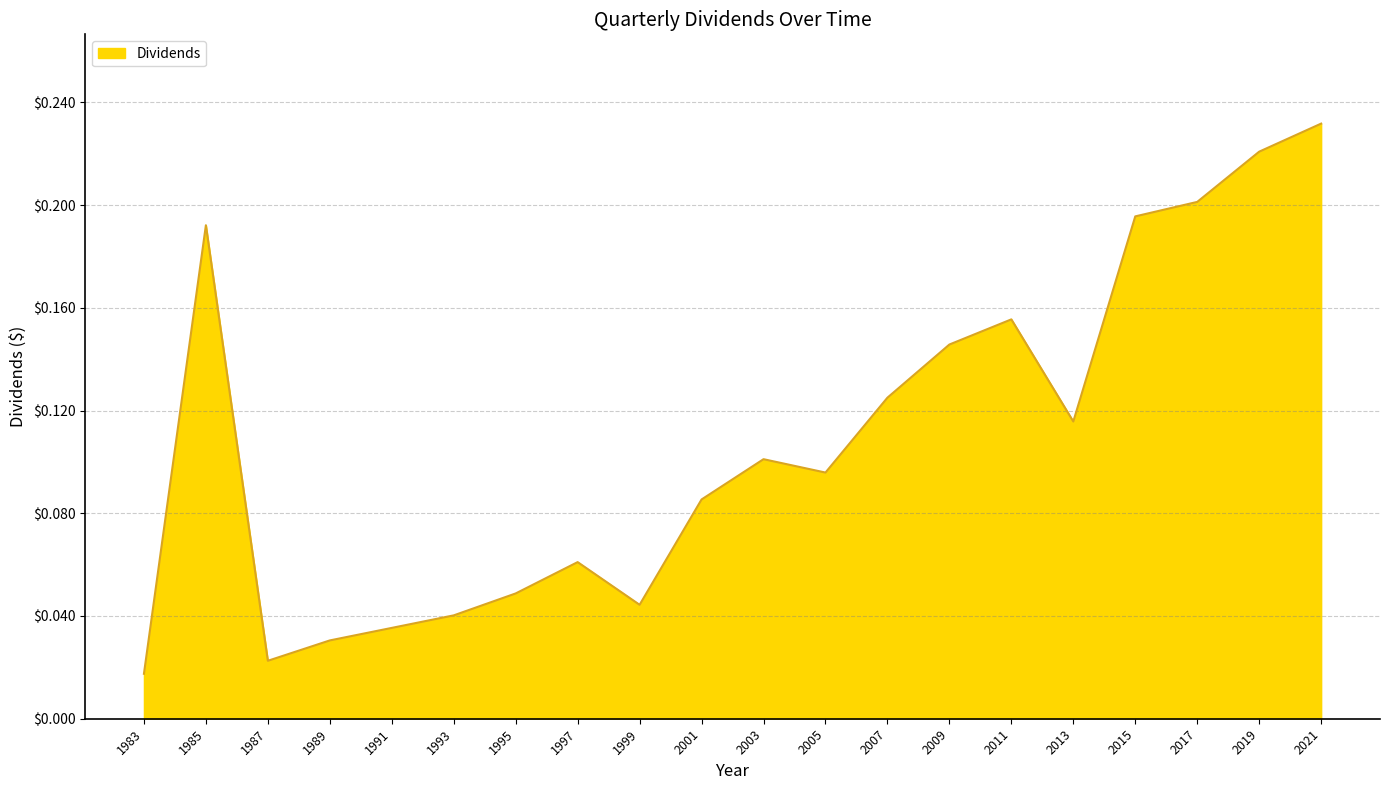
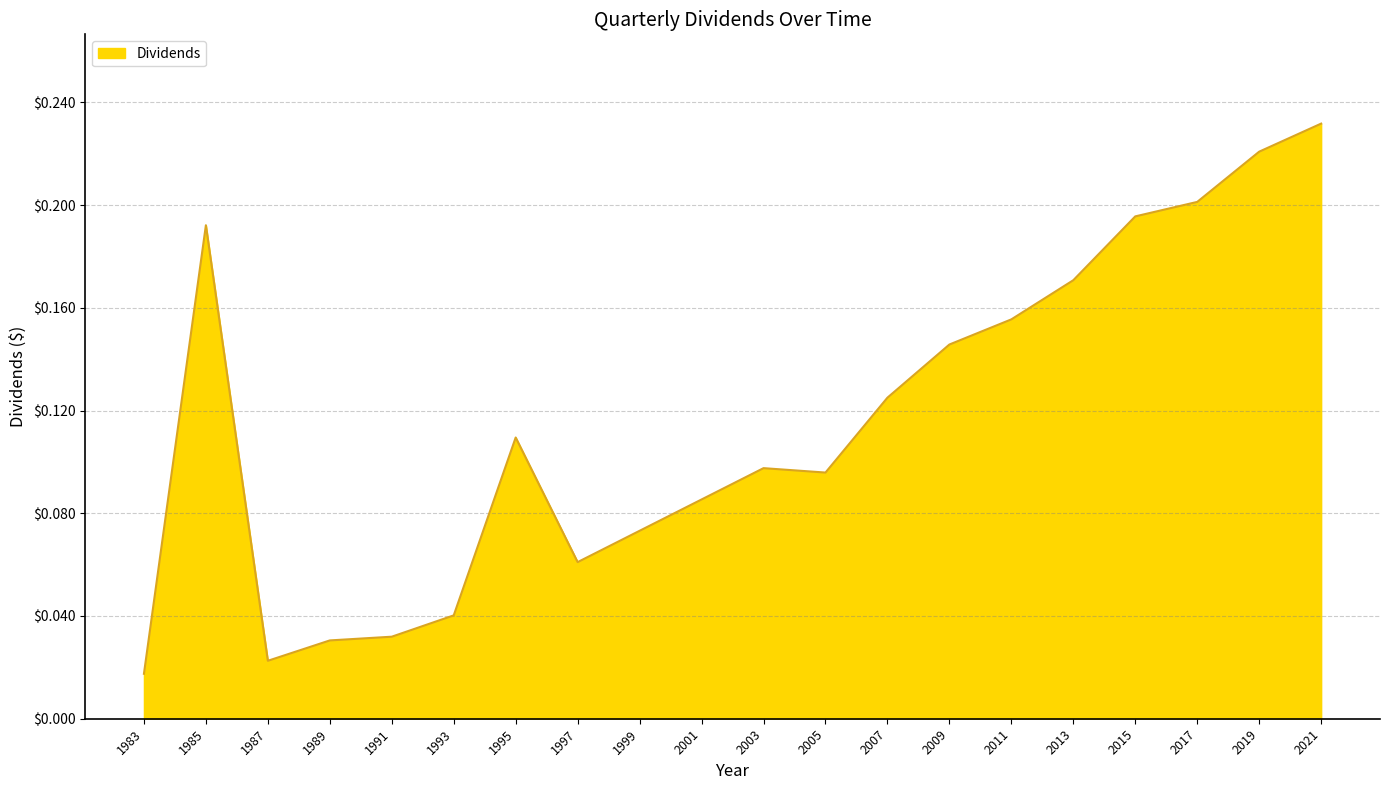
  {
    "1983": "$0.018",
    "1985": "$0.192",
    "1987": "$0.023",
    "1989": "$0.030",
-   "1991": "$0.035",
+   "1991": "$0.032",
    "1993": "$0.040",
-   "1995": "$0.049",
+   "1995": "$0.109",
    "1997": "$0.061",
-   "1999": "$0.044",
+   "1999": "$0.073",
    "2001": "$0.085",
-   "2003": "$0.101",
+   "2003": "$0.098",
    "2005": "$0.096",
    "2007": "$0.125",
    "2009": "$0.146",
    "2011": "$0.155",
-   "2013": "$0.116",
+   "2013": "$0.171",
    "2015": "$0.196",
    "2017": "$0.201",
    "2019": "$0.221",
    "2021": "$0.232"
  }
